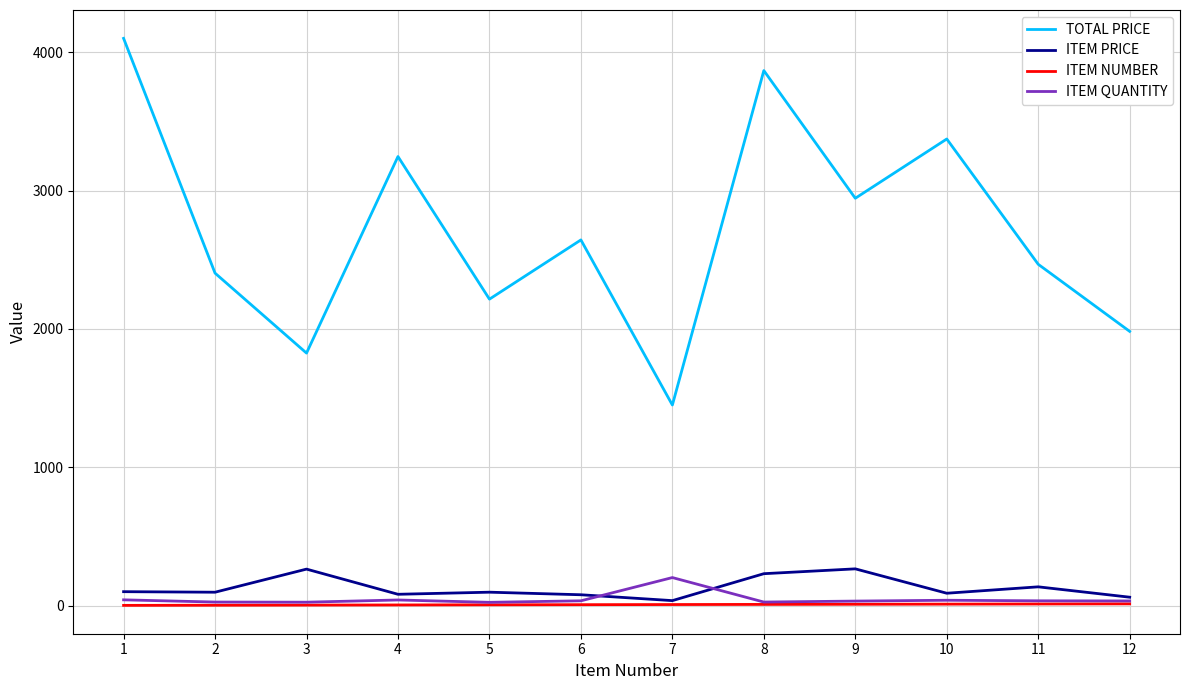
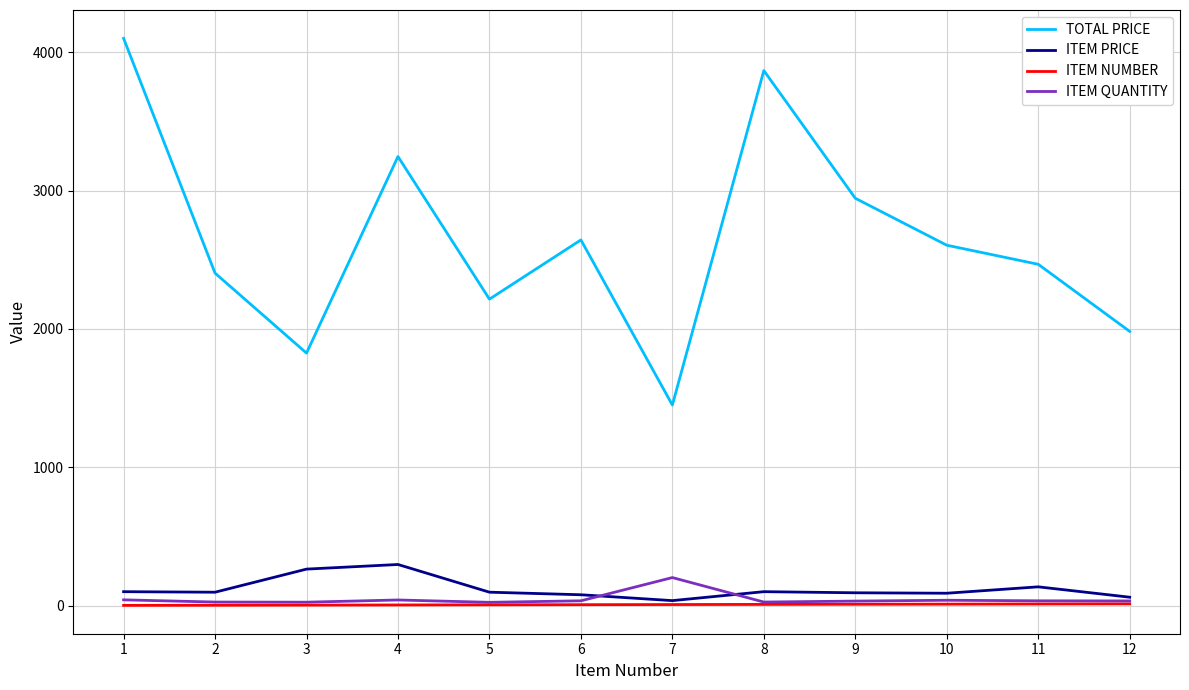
  {
    "TOTAL PRICE": {
      "1": 4100,
      "2": 2400,
      "3": 1820,
      "4": 3250,
      "5": 2210,
      "6": 2640,
      "7": 1450,
      "8": 3870,
      "9": 2940,
-     "10": 3370,
+     "10": 2600,
      "11": 2470,
      "12": 1980
    },
    "ITEM PRICE": {
      "1": 100,
      "2": 100,
      "3": 260,
-     "4": 80,
+     "4": 300,
      "5": 100,
      "6": 80,
      "7": 40,
-     "8": 230,
-     "9": 270,
+     "8": 100,
+     "9": 90,
      "10": 90,
      "11": 140,
      "12": 60
    },
    "ITEM NUMBER": {
      "1": 0,
      "2": 0,
      "3": 0,
      "4": 0,
      "6": 10,
      "7": 10,
      "9": 10,
      "10": 10,
      "11": 10,
      "12": 10
    },
    "ITEM QUANTITY": {
      "1": 40,
      "2": 30,
      "3": 20,
      "4": 40,
      "6": 30,
      "7": 200,
      "9": 30,
      "10": 40,
      "11": 30,
      "12": 30
    }
  }
